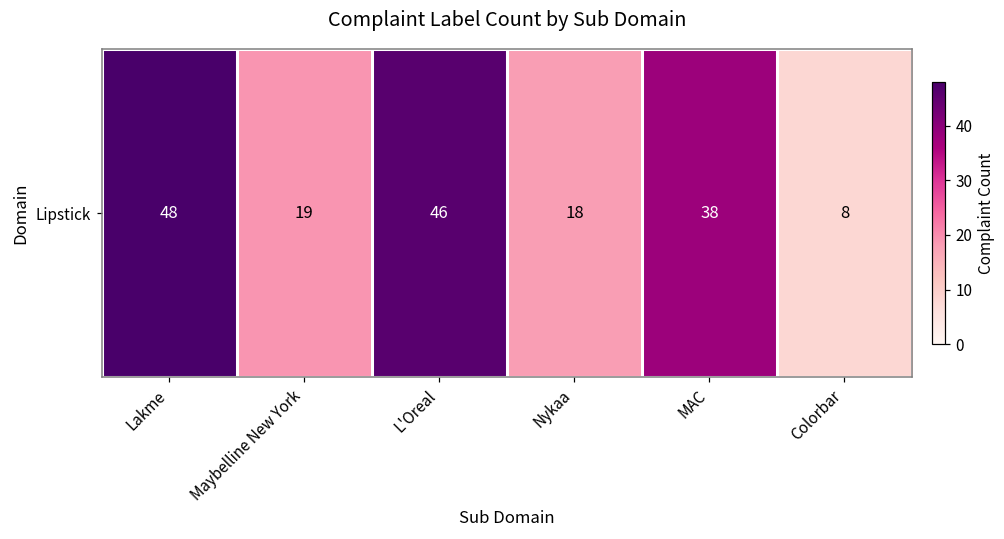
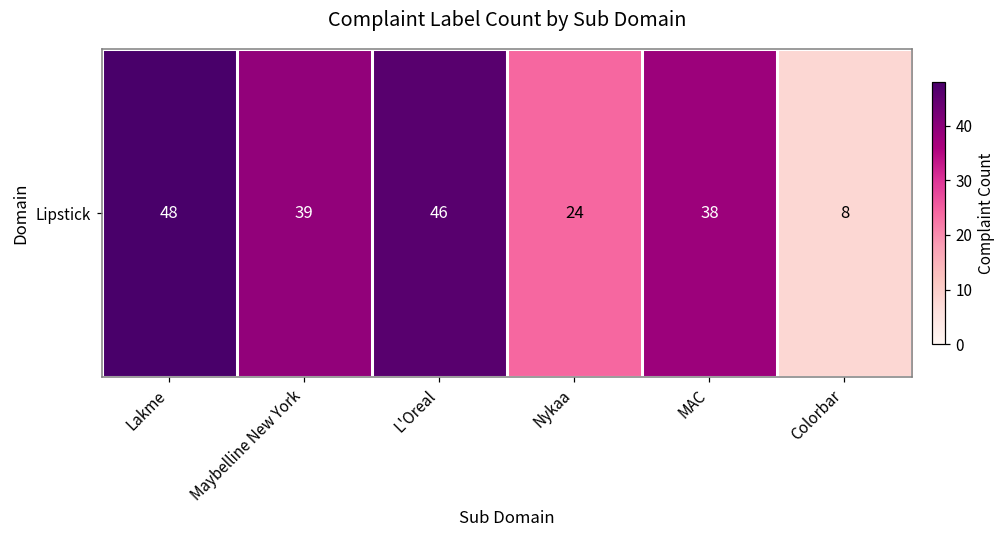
  {
    "Lipstick": {
      "Lakme": 48,
-     "Maybelline New York": 19,
+     "Maybelline New York": 39,
      "L'Oreal": 46,
-     "Nykaa": 18,
+     "Nykaa": 24,
      "MAC": 38,
      "Colorbar": 8
    }
  }
